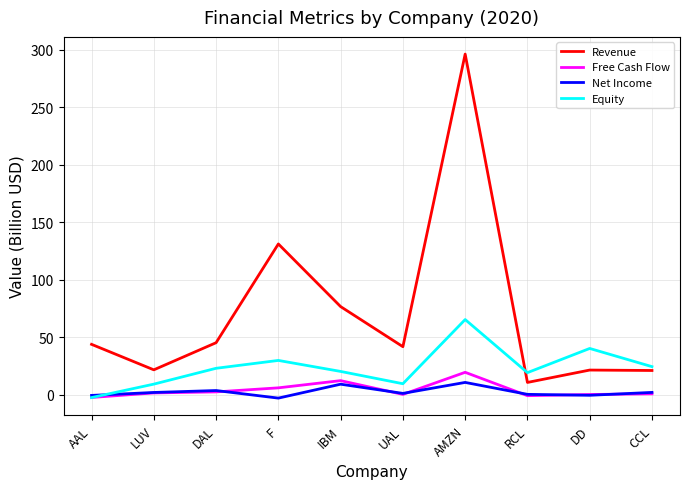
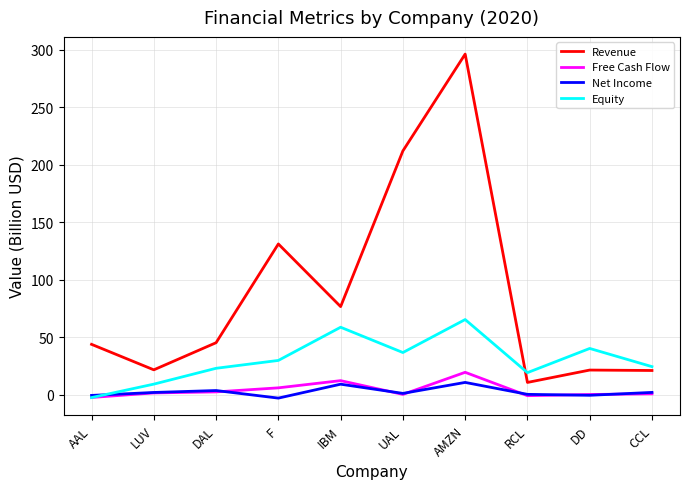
  {
    "Revenue": {
      "AAL": 44,
      "LUV": 22,
      "DAL": 45,
      "F": 131,
      "IBM": 77,
-     "UAL": 42,
+     "UAL": 212,
      "AMZN": 296,
      "RCL": 11,
      "DD": 21,
      "CCL": 21
    },
    "Free Cash Flow": {
      "F": 6,
      "IBM": 12,
      "AMZN": 19
    },
    "Net Income": {
      "F": -3,
      "IBM": 9,
      "AMZN": 11
    },
    "Equity": {
      "LUV": 9,
      "DAL": 23,
      "F": 30,
-     "IBM": 20,
-     "UAL": 9,
+     "IBM": 59,
+     "UAL": 37,
      "AMZN": 65,
      "RCL": 19,
      "DD": 40,
      "CCL": 24
    }
  }
